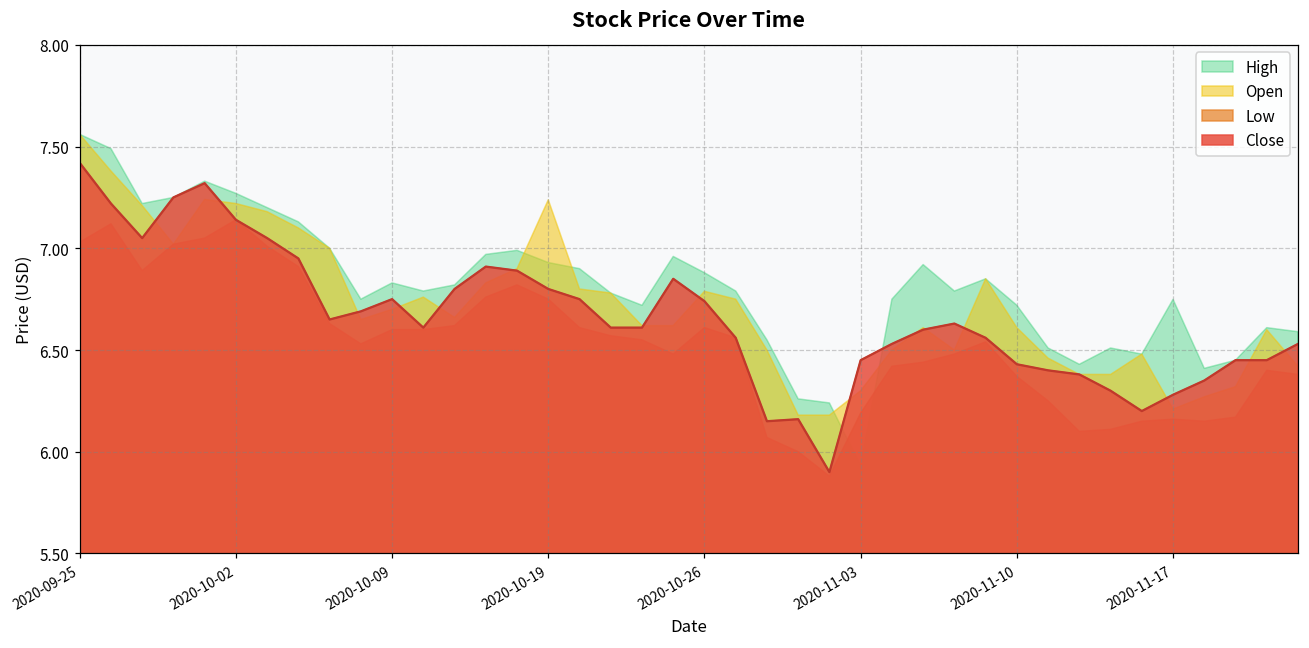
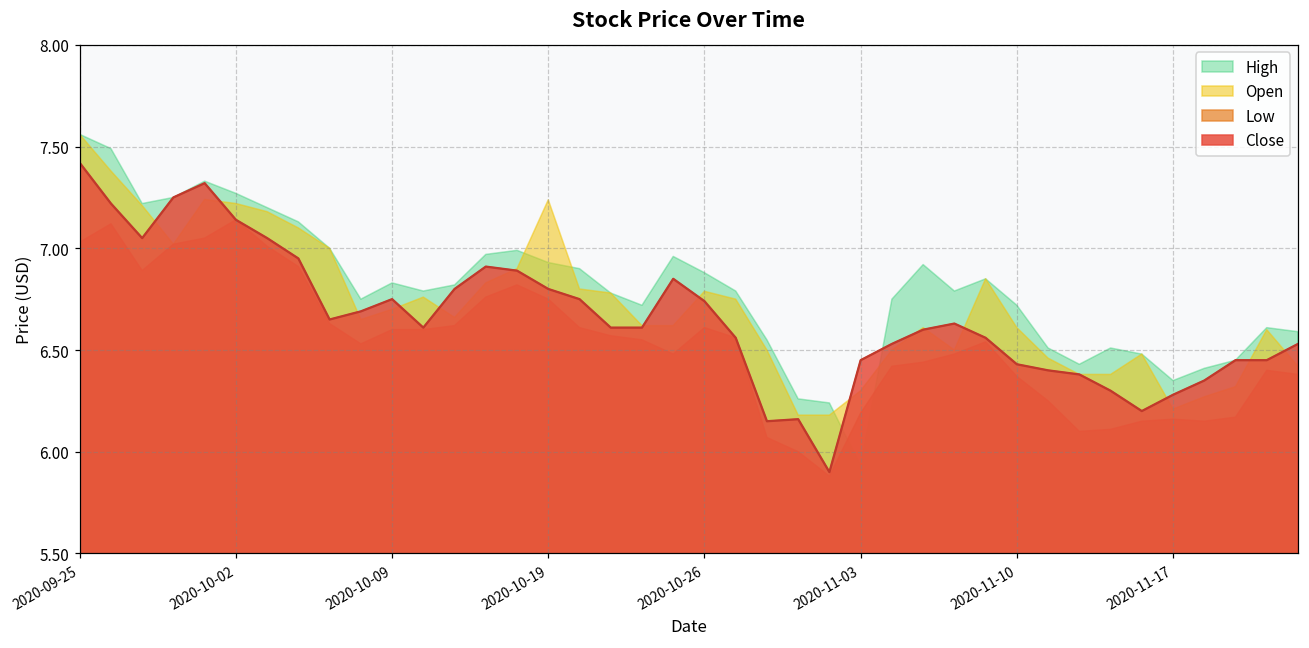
  {
    "High": {
      "2020-10-02": 7.27,
      "2020-10-09": 6.83,
      "2020-10-19": 6.93,
      "2020-10-26": 6.88,
      "2020-11-03": 5.93,
      "2020-11-10": 6.72,
-     "2020-11-17": 6.75
+     "2020-11-17": 6.35
    },
    "Open": {
      "2020-10-02": 7.22,
      "2020-10-09": 6.70,
      "2020-10-19": 7.24,
      "2020-10-26": 6.79,
      "2020-11-03": 6.30,
      "2020-11-10": 6.61,
      "2020-11-17": 6.21
    }
  }
